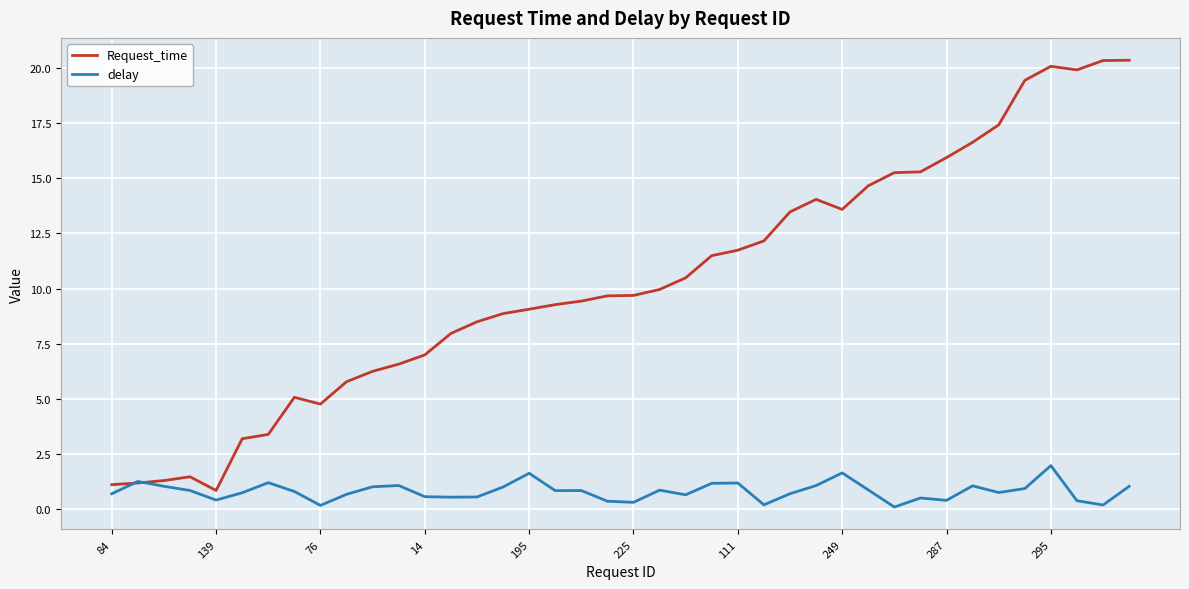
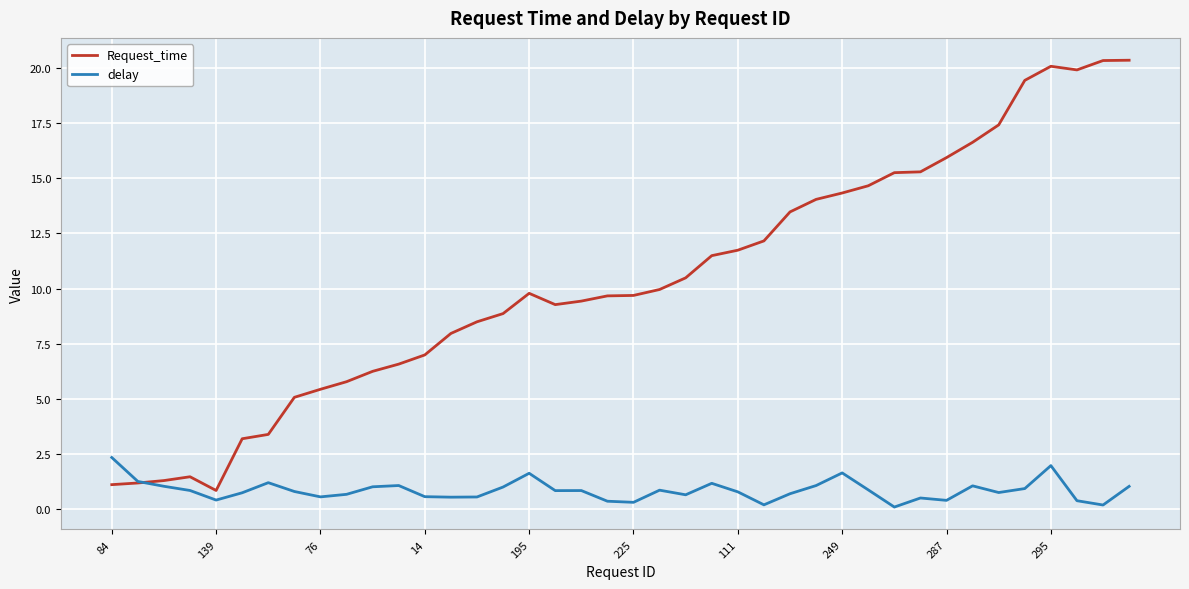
  {
    "Request_time": {
      "84": 1.1,
      "139": 0.9,
-     "76": 4.8,
-     "195": 9.1,
+     "76": 5.4,
+     "195": 9.8,
      "225": 9.7,
      "111": 11.7,
-     "249": 13.6,
+     "249": 14.3,
      "287": 15.9,
      "295": 20.1
    },
    "delay": {
-     "84": 0.7,
+     "84": 2.4,
      "139": 0.4,
-     "76": 0.2,
+     "76": 0.6,
      "195": 1.6,
      "225": 0.3,
-     "111": 1.2,
+     "111": 0.8,
      "249": 1.7,
      "287": 0.4,
      "295": 2.0
    }
  }
